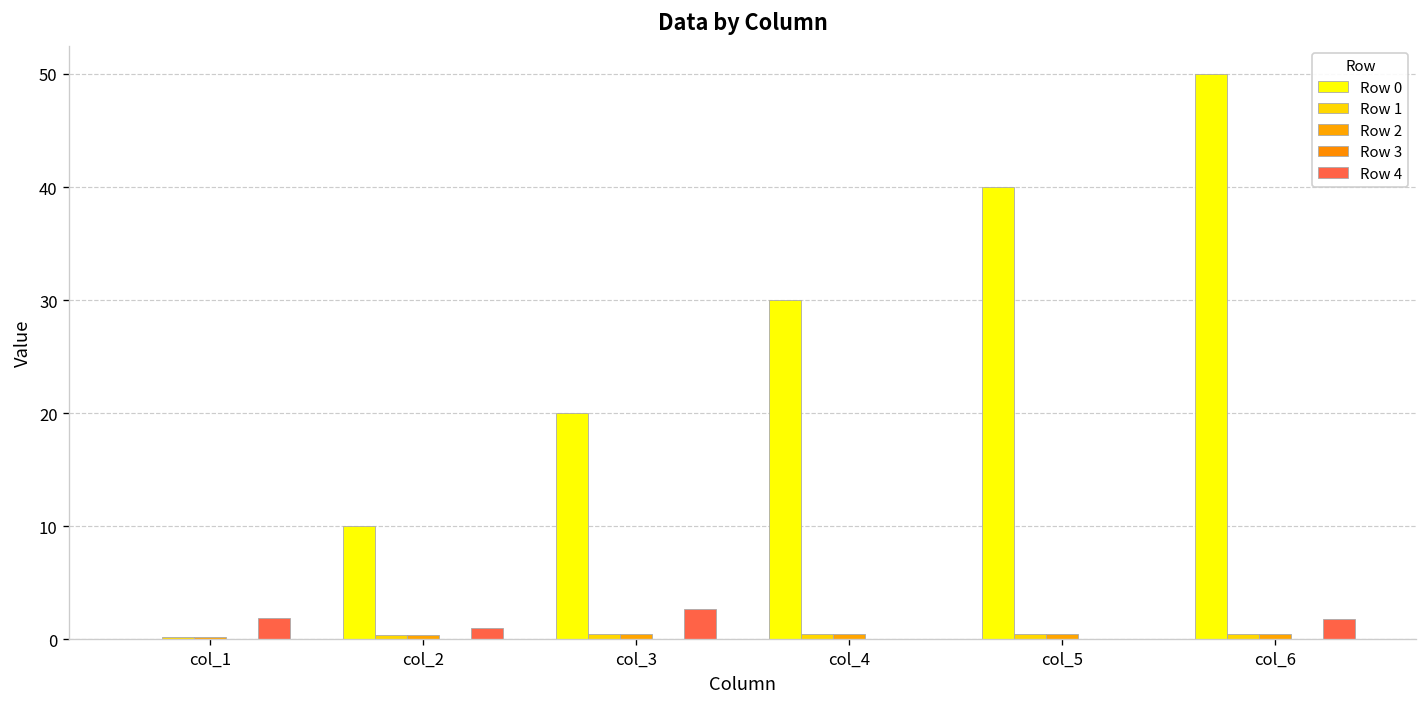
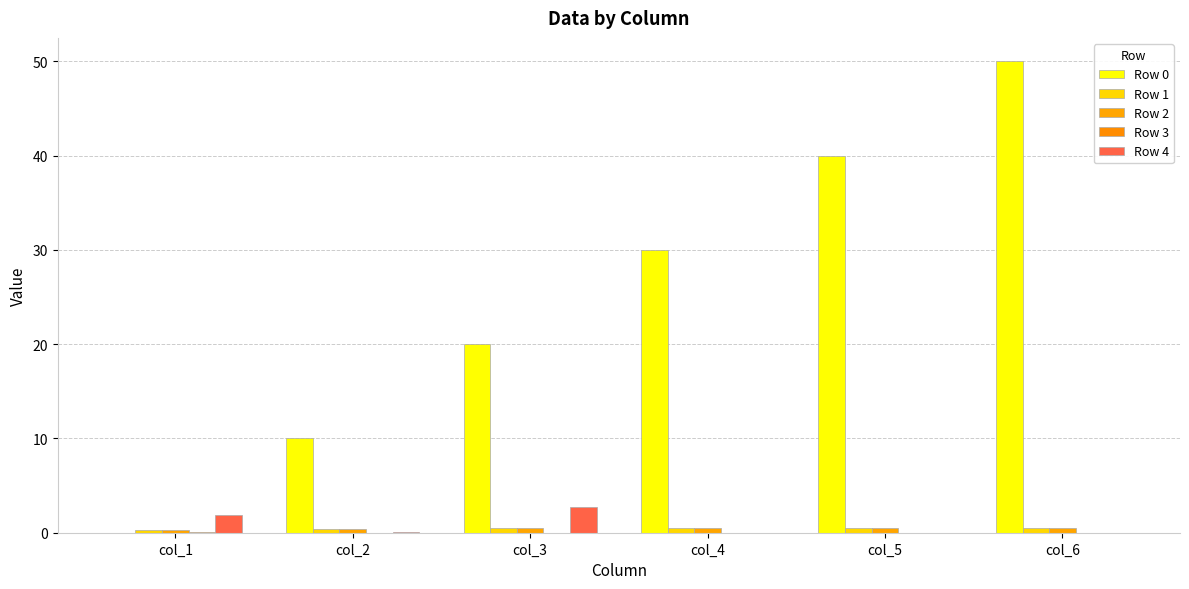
  {
    "Row 4": {
      "col_1": 2,
-     "col_2": 1,
+     "col_2": 0,
      "col_3": 3,
-     "col_6": 2
+     "col_6": 0
    }
  }
